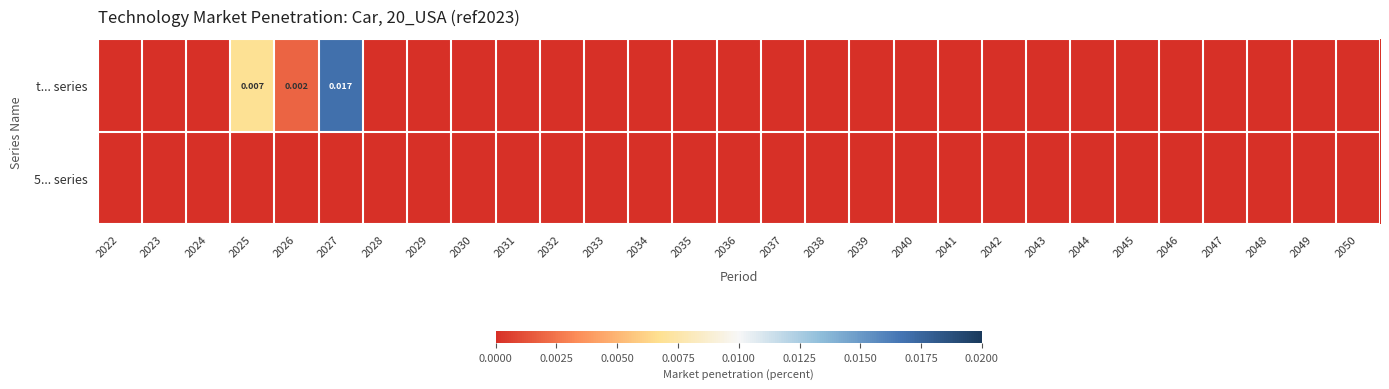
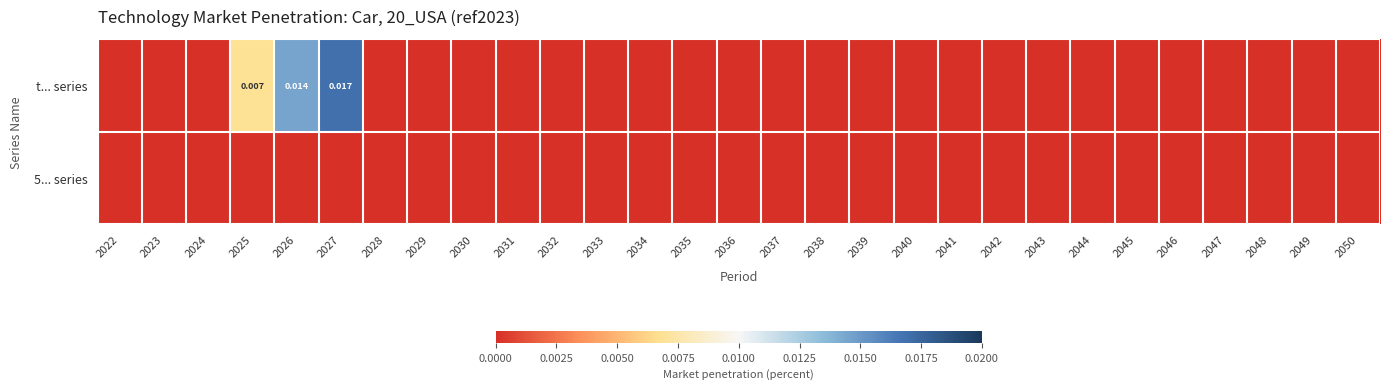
  {
    "t... series": {
      "2025": 0.007,
-     "2026": 0.002,
+     "2026": 0.014,
      "2027": 0.017
    }
  }
